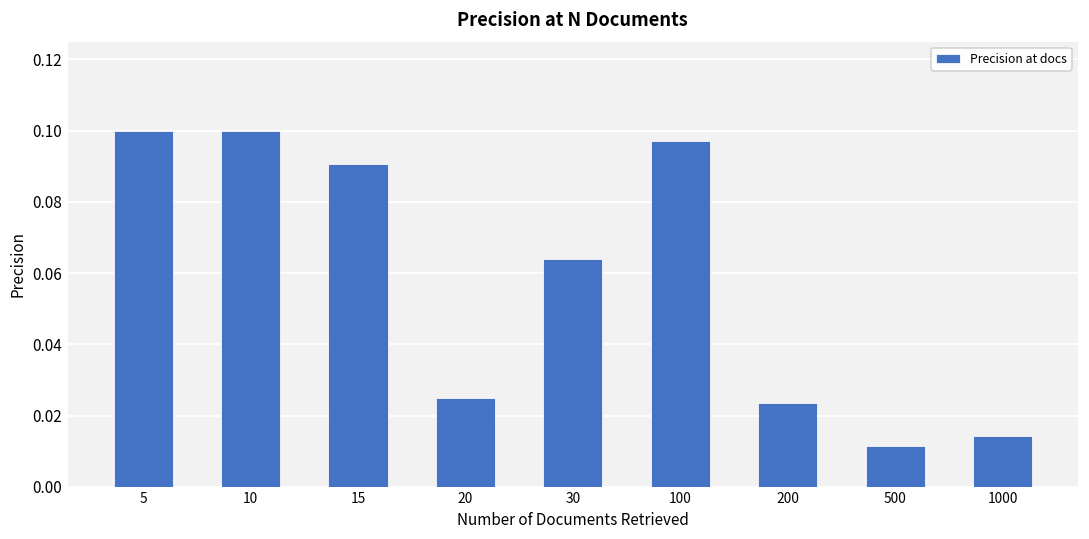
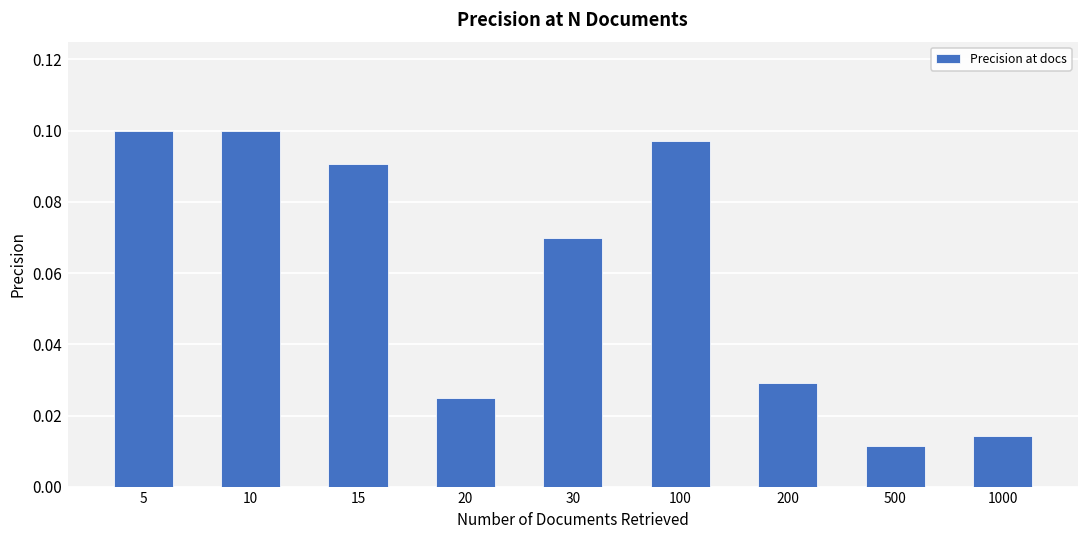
  {
    "5": 0.100,
    "10": 0.100,
    "15": 0.091,
    "20": 0.025,
-   "30": 0.064,
+   "30": 0.070,
    "100": 0.097,
-   "200": 0.024,
+   "200": 0.029,
    "500": 0.012,
    "1000": 0.014
  }
